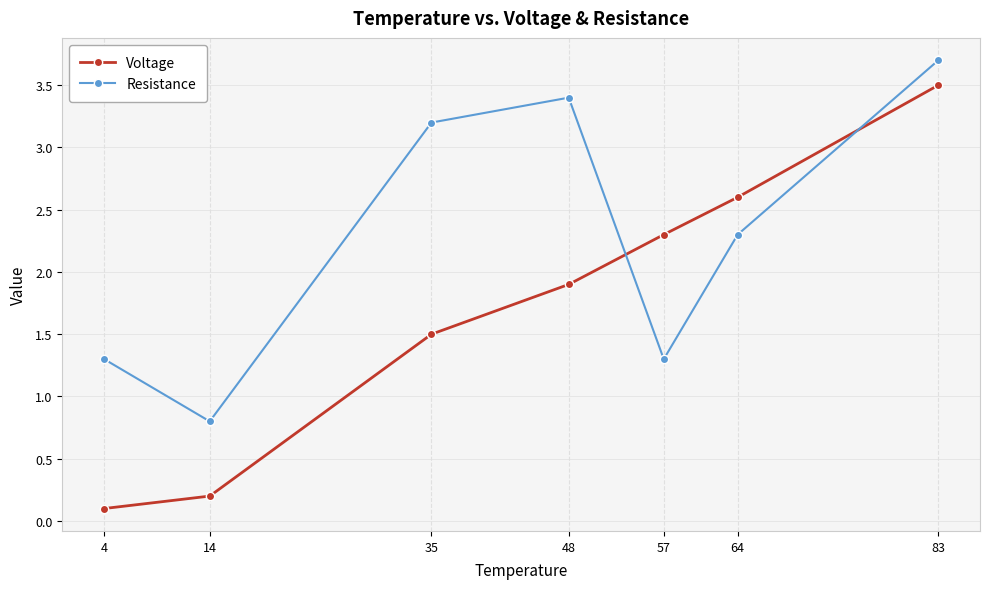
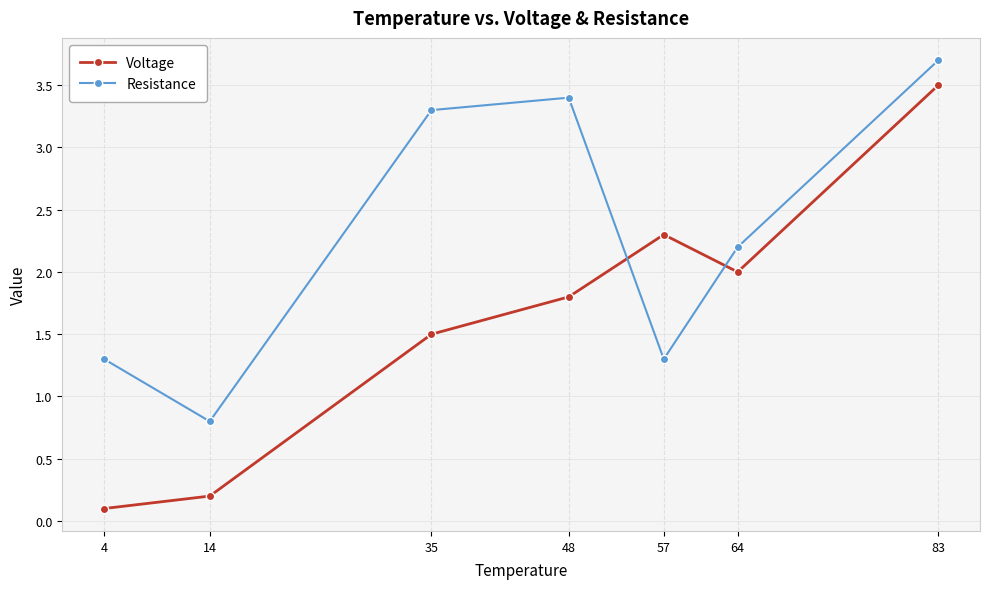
  {
    "Voltage": {
      "4": 0.1,
      "14": 0.2,
      "35": 1.5,
-     "48": 1.9,
+     "48": 1.8,
      "57": 2.3,
-     "64": 2.6,
+     "64": 2.0,
      "83": 3.5
    },
    "Resistance": {
      "4": 1.3,
      "14": 0.8,
-     "35": 3.2,
+     "35": 3.3,
      "48": 3.4,
      "57": 1.3,
-     "64": 2.3,
+     "64": 2.2,
      "83": 3.7
    }
  }
